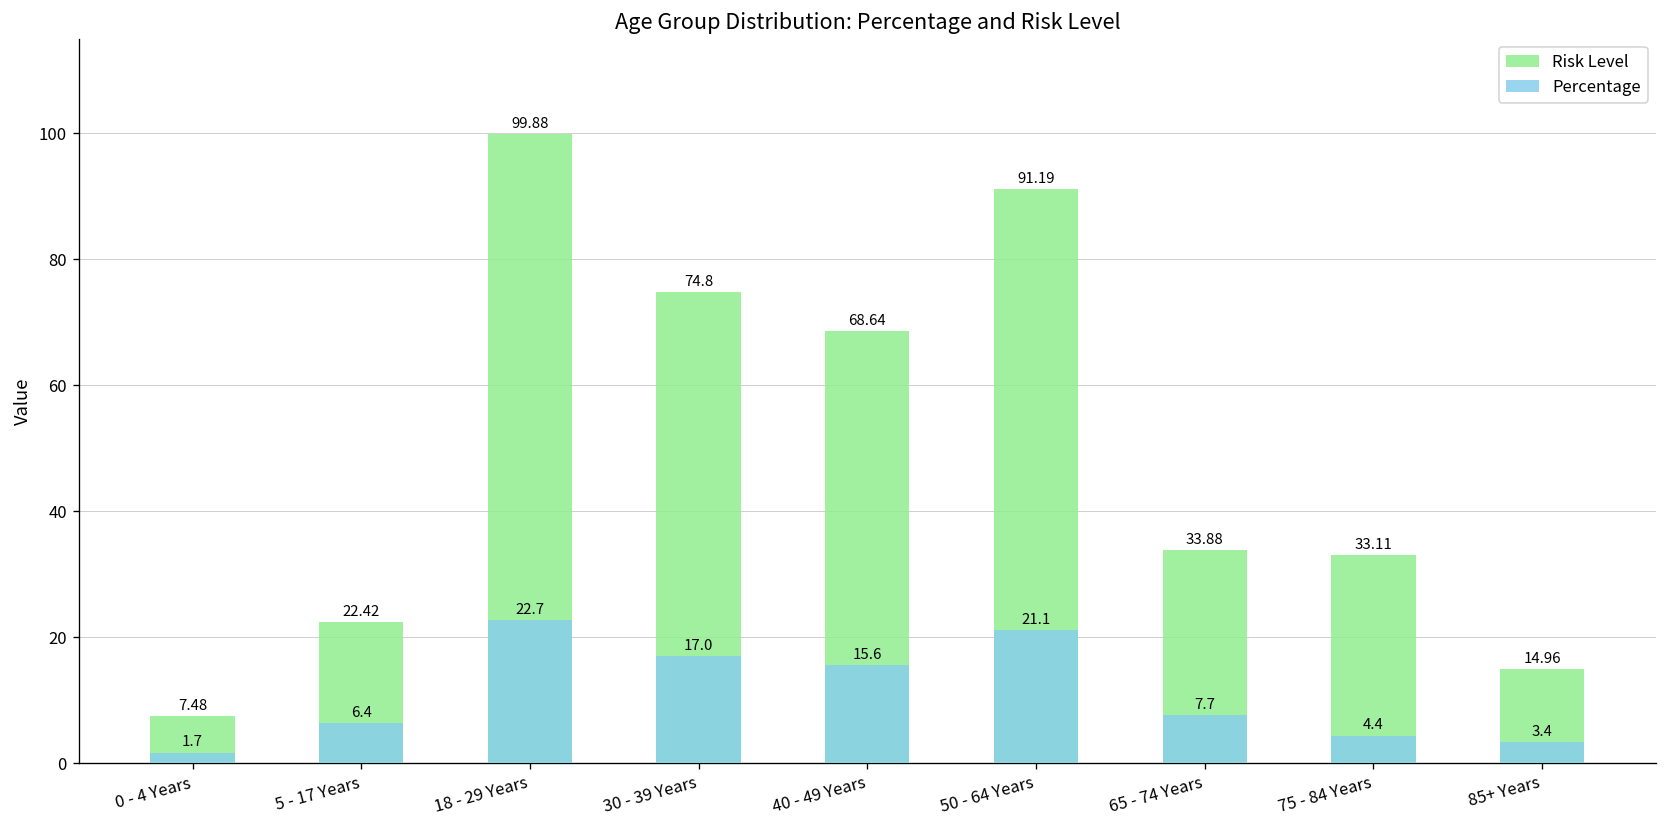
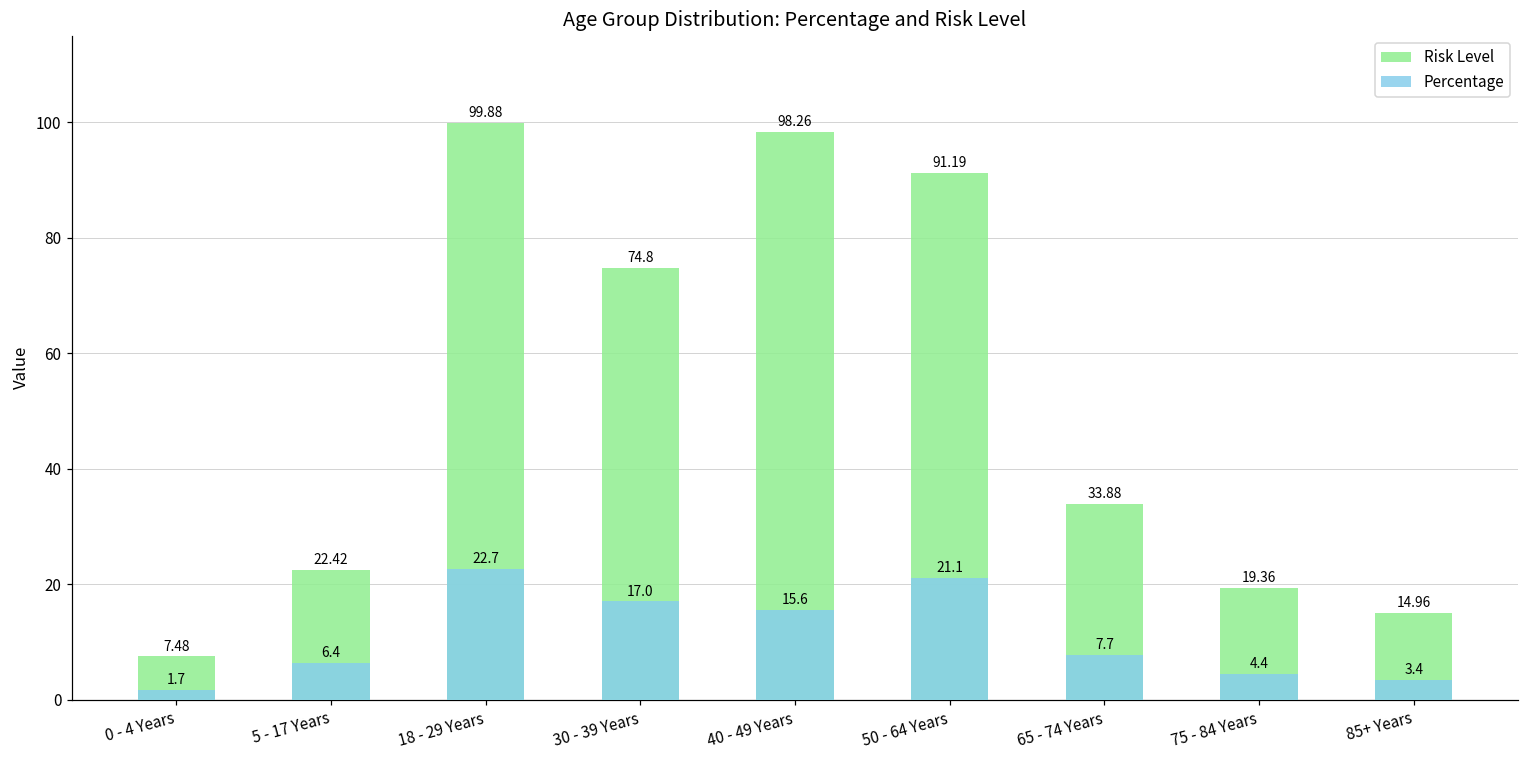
  {
    "Risk Level": {
      "0 - 4 Years": 7.48,
      "5 - 17 Years": 22.42,
      "18 - 29 Years": 99.88,
      "30 - 39 Years": 74.8,
-     "40 - 49 Years": 68.64,
+     "40 - 49 Years": 98.26,
      "50 - 64 Years": 91.19,
      "65 - 74 Years": 33.88,
-     "75 - 84 Years": 33.11,
+     "75 - 84 Years": 19.36,
      "85+ Years": 14.96
    }
  }
